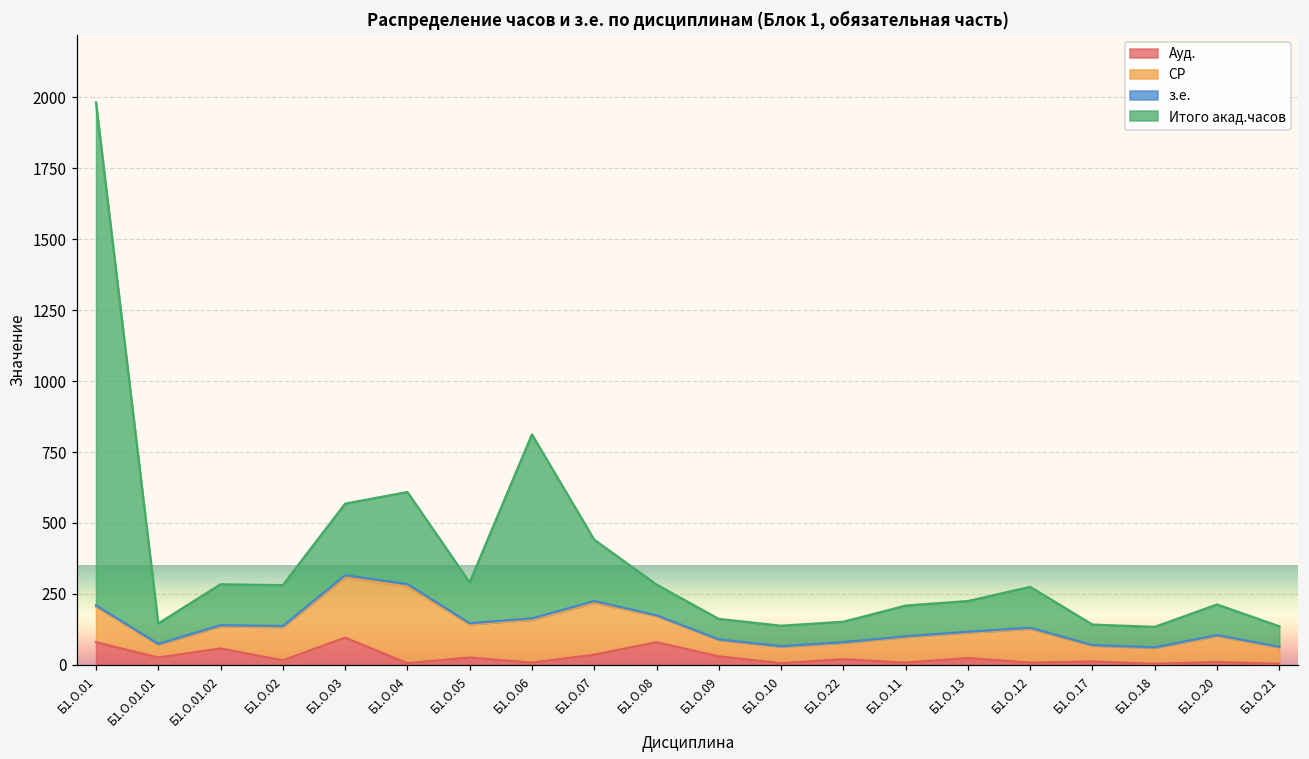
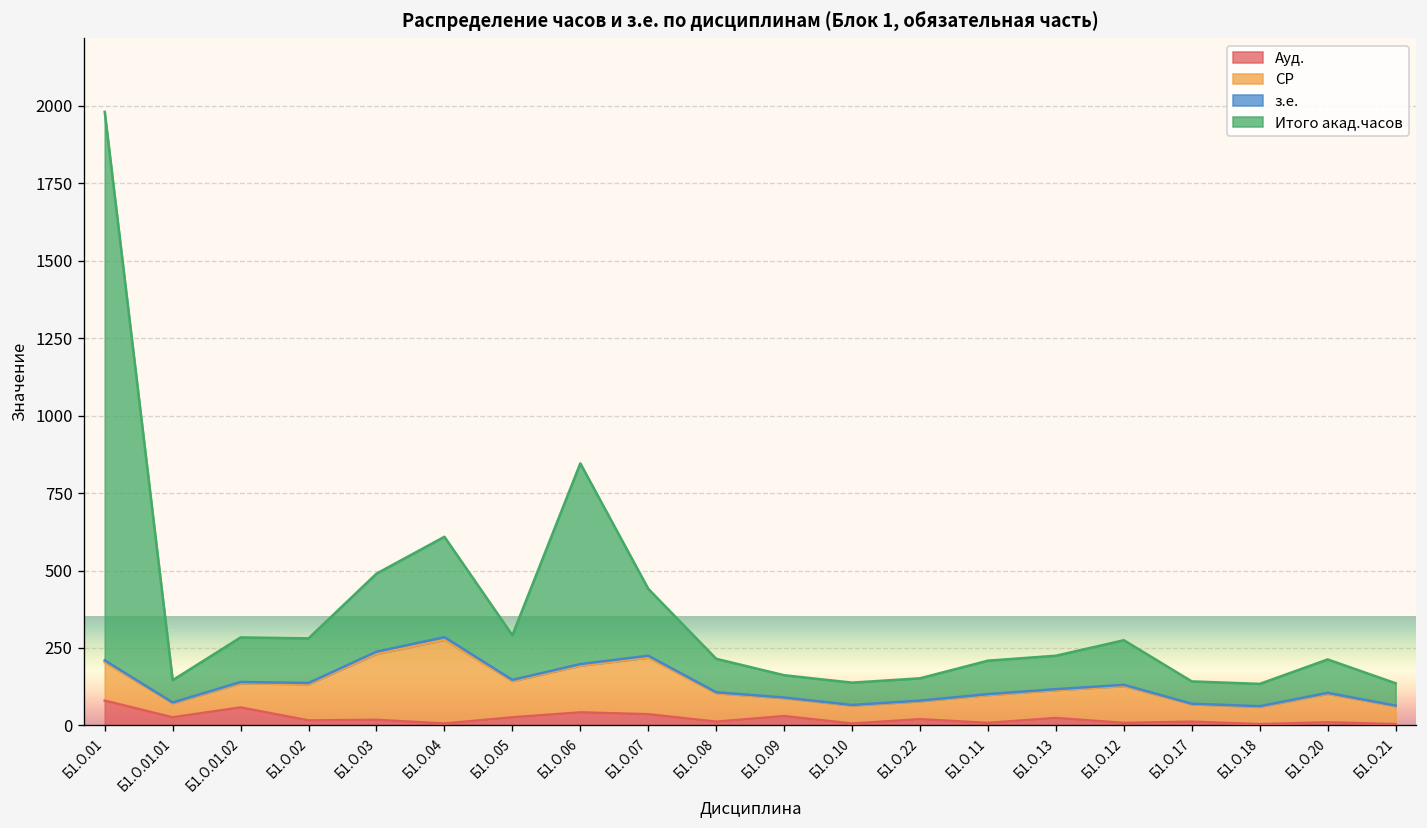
  {
    "Ауд.": {
      "Б1.О.01": 80,
      "Б1.О.01.01": 30,
      "Б1.О.01.02": 60,
      "Б1.О.02": 20,
-     "Б1.О.03": 100,
+     "Б1.О.03": 20,
      "Б1.О.04": 10,
      "Б1.О.05": 30,
-     "Б1.О.06": 10,
+     "Б1.О.06": 40,
      "Б1.О.07": 40,
-     "Б1.О.08": 80,
+     "Б1.О.08": 10,
      "Б1.О.09": 30,
      "Б1.О.10": 10,
      "Б1.О.22": 20,
      "Б1.О.11": 10,
      "Б1.О.13": 20,
      "Б1.О.12": 10,
      "Б1.О.17": 10,
      "Б1.О.18": 0,
      "Б1.О.20": 10,
      "Б1.О.21": 0
    },
    "Итого акад.часов": {
      "Б1.О.01": 1770,
      "Б1.О.01.01": 70,
      "Б1.О.01.02": 140,
      "Б1.О.02": 140,
      "Б1.О.03": 250,
      "Б1.О.04": 320,
      "Б1.О.05": 140,
      "Б1.О.06": 650,
      "Б1.О.07": 220,
      "Б1.О.08": 110,
      "Б1.О.09": 70,
      "Б1.О.10": 70,
      "Б1.О.22": 70,
      "Б1.О.11": 110,
      "Б1.О.13": 110,
      "Б1.О.12": 140,
      "Б1.О.17": 70,
      "Б1.О.18": 70,
      "Б1.О.20": 110,
      "Б1.О.21": 70
    }
  }
